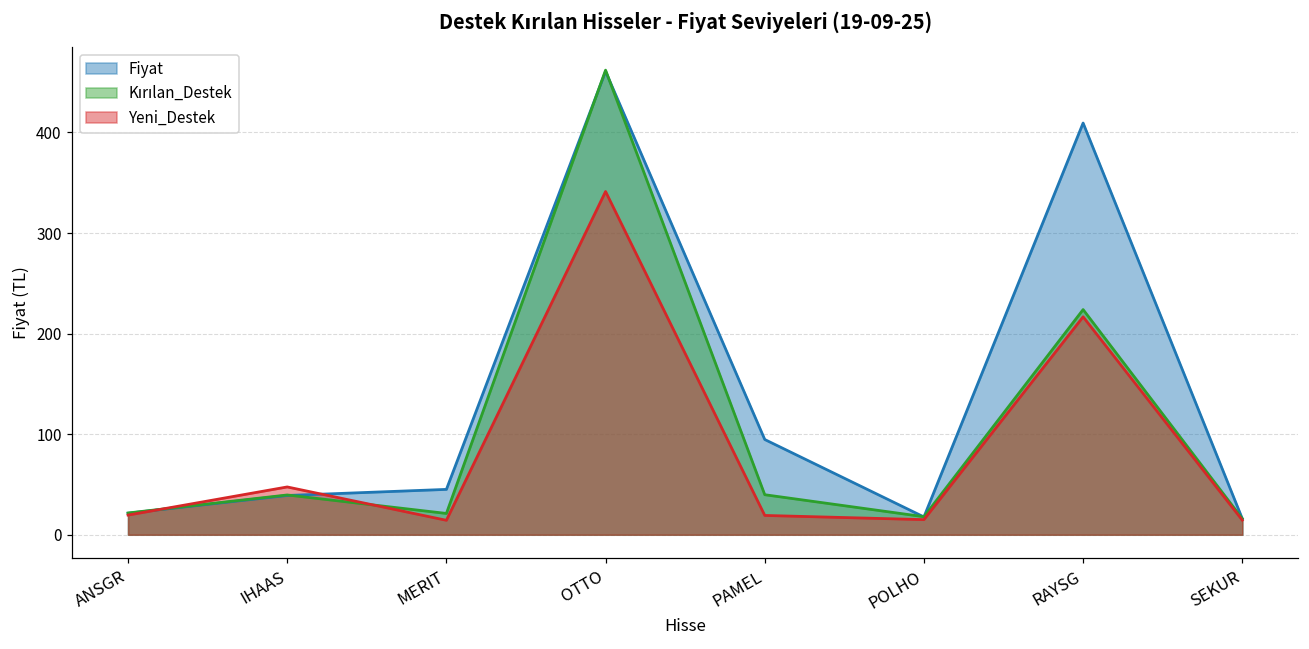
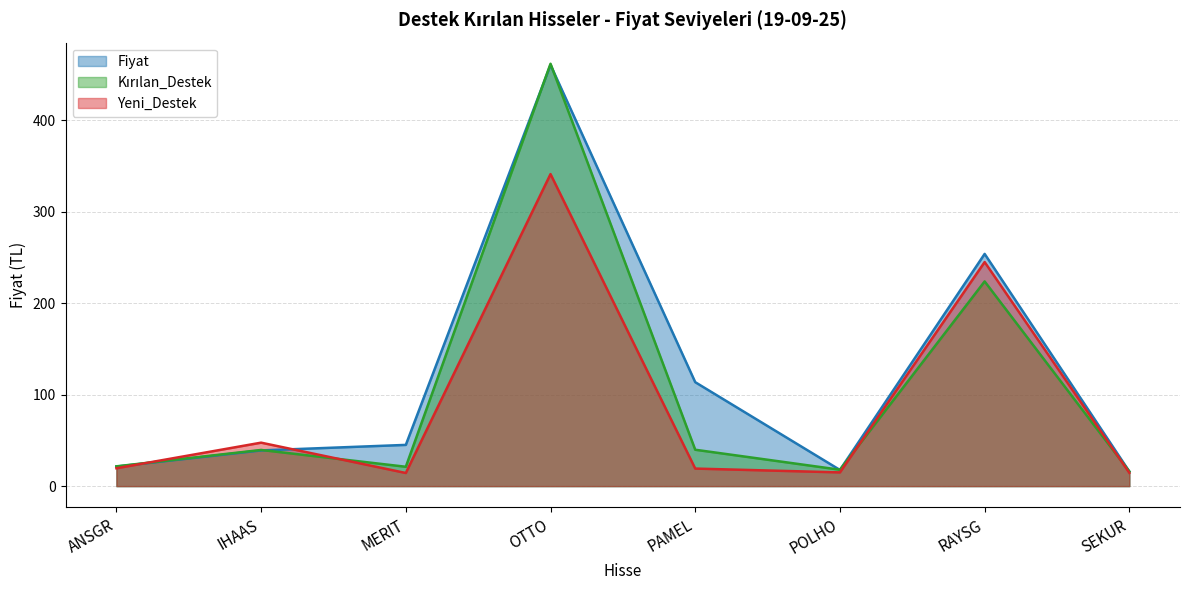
  {
    "Fiyat": {
      "MERIT": 50,
-     "PAMEL": 90,
-     "RAYSG": 410
+     "PAMEL": 110,
+     "RAYSG": 250
    },
    "Kırılan_Destek": {
      "MERIT": 20,
      "PAMEL": 40,
      "RAYSG": 220
    },
    "Yeni_Destek": {
      "IHAAS": 50,
      "MERIT": 10,
      "OTTO": 340,
      "PAMEL": 20,
-     "RAYSG": 220
+     "RAYSG": 250
    }
  }
